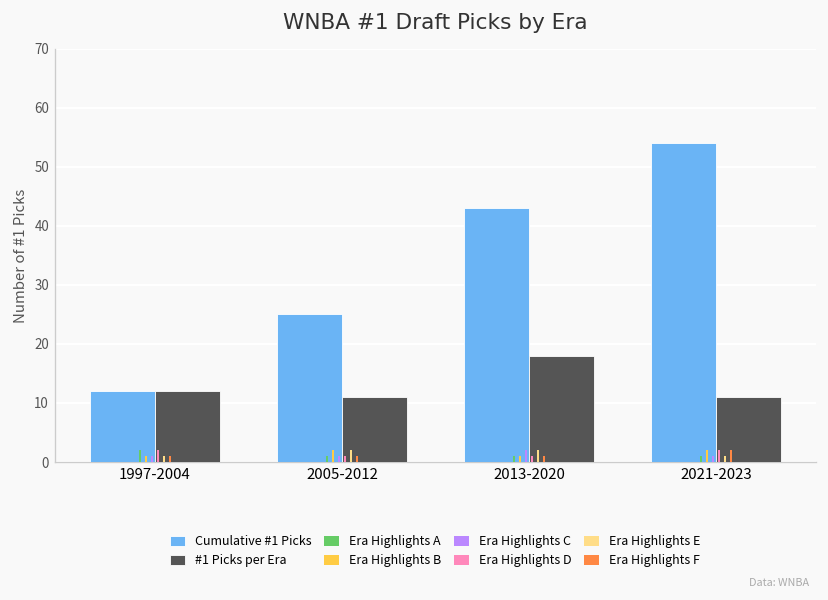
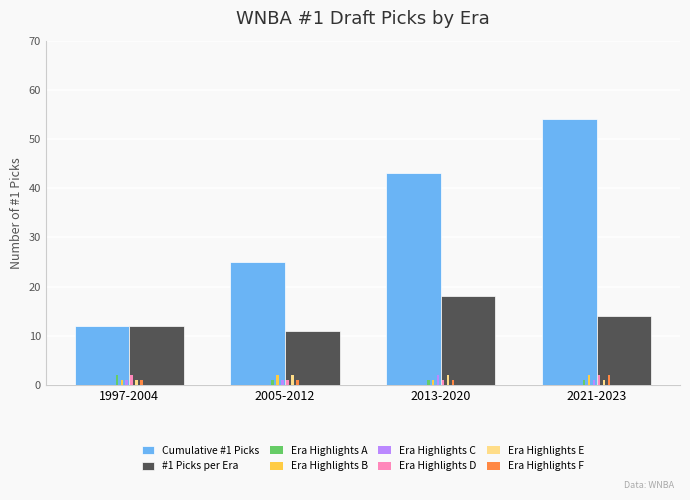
  {
    "Cumulative #1 Picks": {
      "1997-2004": 12,
      "2005-2012": 25,
      "2013-2020": 43,
      "2021-2023": 54
    },
    "#1 Picks per Era": {
      "1997-2004": 12,
      "2005-2012": 11,
      "2013-2020": 18,
-     "2021-2023": 11
+     "2021-2023": 14
    }
  }
